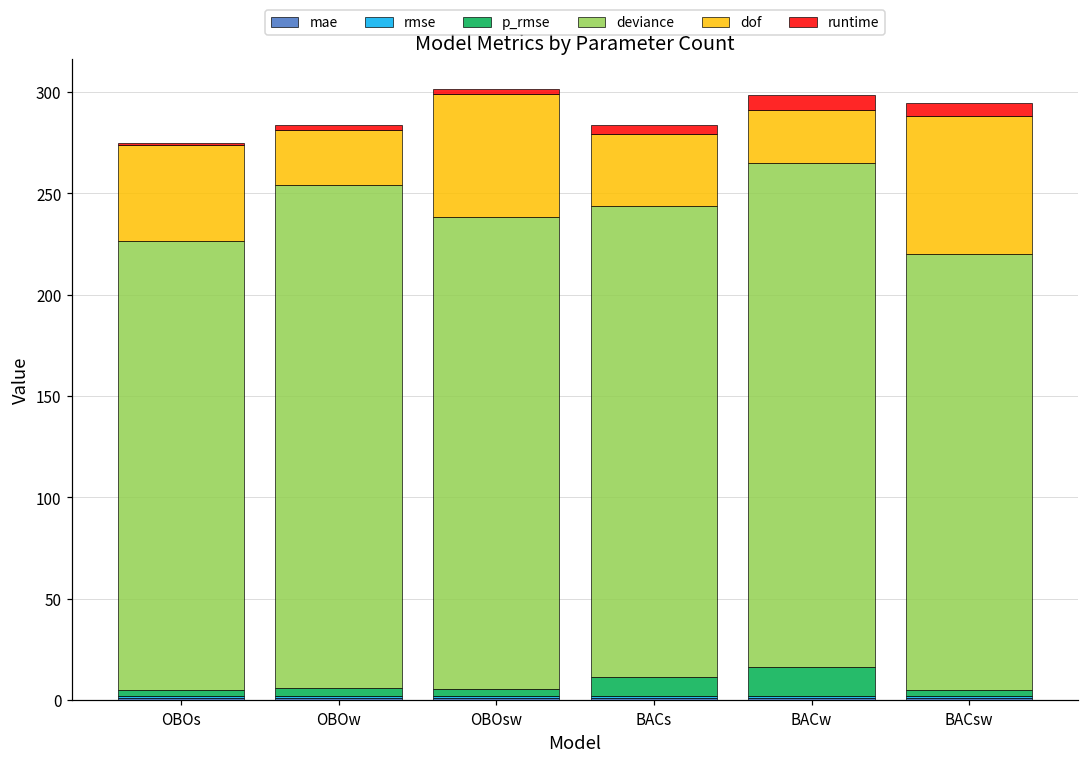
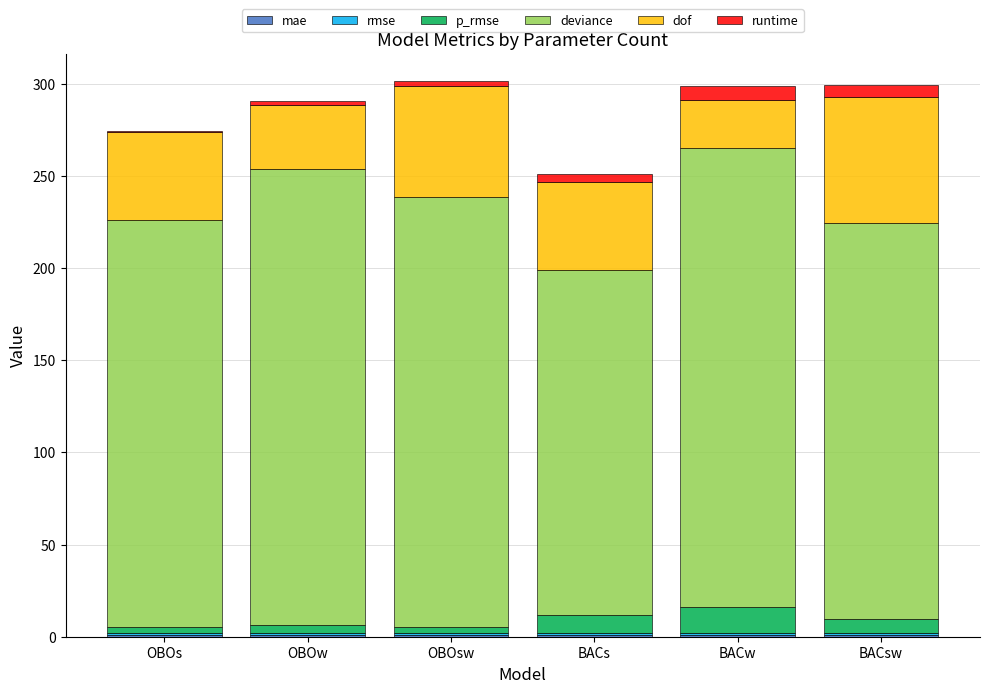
  {
    "p_rmse": {
      "OBOs": 3,
      "OBOw": 4,
      "OBOsw": 3,
      "BACs": 10,
      "BACw": 14,
-     "BACsw": 3
+     "BACsw": 8
    },
    "deviance": {
      "OBOs": 221,
      "OBOw": 248,
      "OBOsw": 233,
-     "BACs": 232,
+     "BACs": 187,
      "BACw": 249,
      "BACsw": 215
    },
    "dof": {
      "OBOs": 47,
-     "OBOw": 27,
+     "OBOw": 34,
      "OBOsw": 60,
-     "BACs": 36,
+     "BACs": 48,
      "BACw": 26,
      "BACsw": 68
    },
    "runtime": {
      "OBOw": 2,
      "OBOsw": 2,
      "BACs": 4,
      "BACw": 8,
      "BACsw": 7
    }
  }
